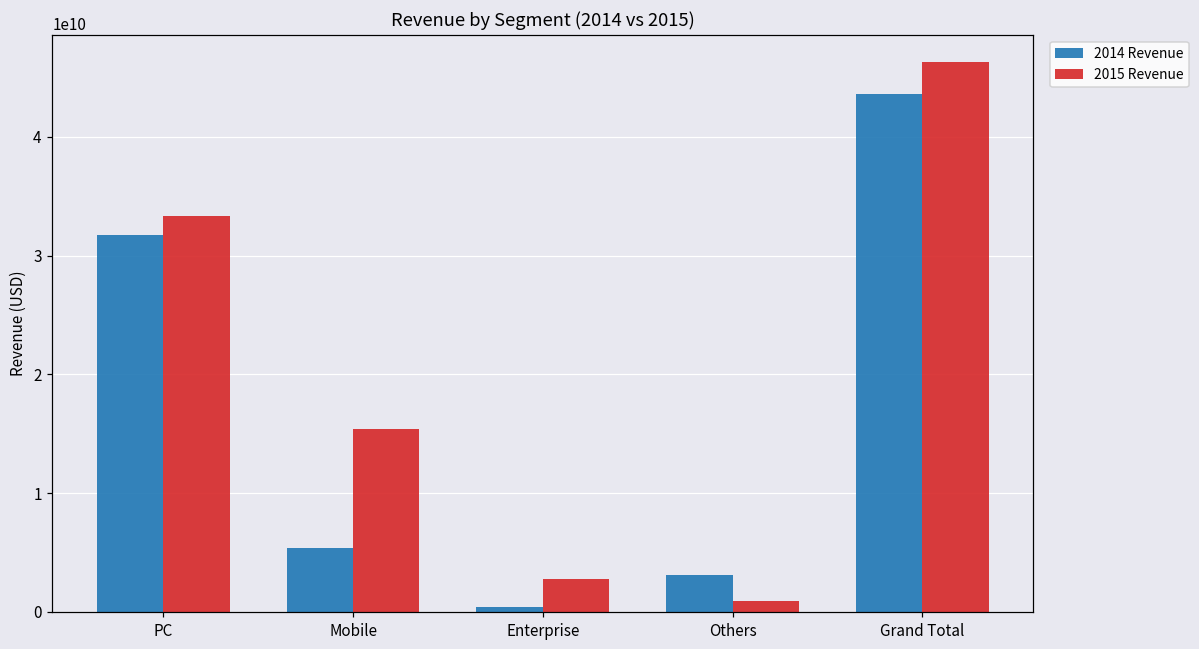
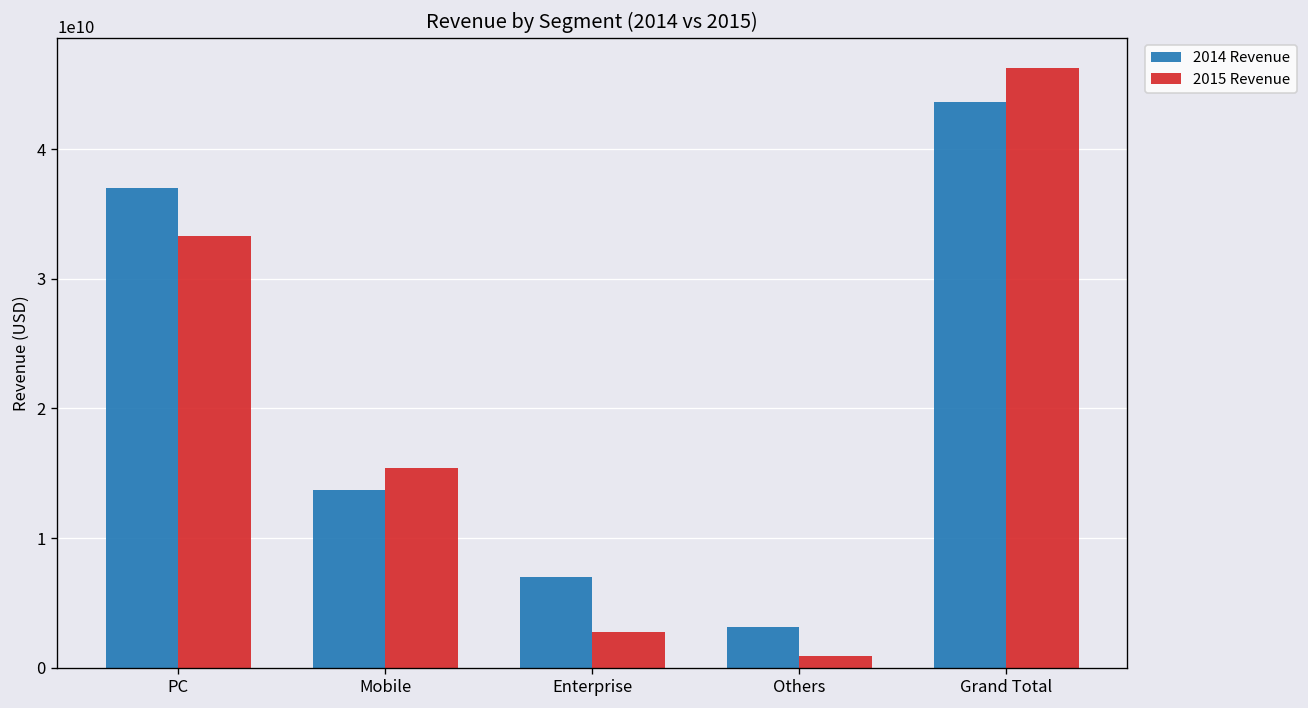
  {
    "2014 Revenue": {
-     "PC": 31700000000,
-     "Mobile": 5400000000,
-     "Enterprise": 400000000,
+     "PC": 37000000000,
+     "Mobile": 13700000000,
+     "Enterprise": 7000000000,
      "Others": 3100000000,
      "Grand Total": 43600000000
    },
    "2015 Revenue": {
      "PC": 33300000000,
      "Mobile": 15400000000,
      "Enterprise": 2800000000,
      "Others": 900000000,
      "Grand Total": 46300000000
    }
  }
